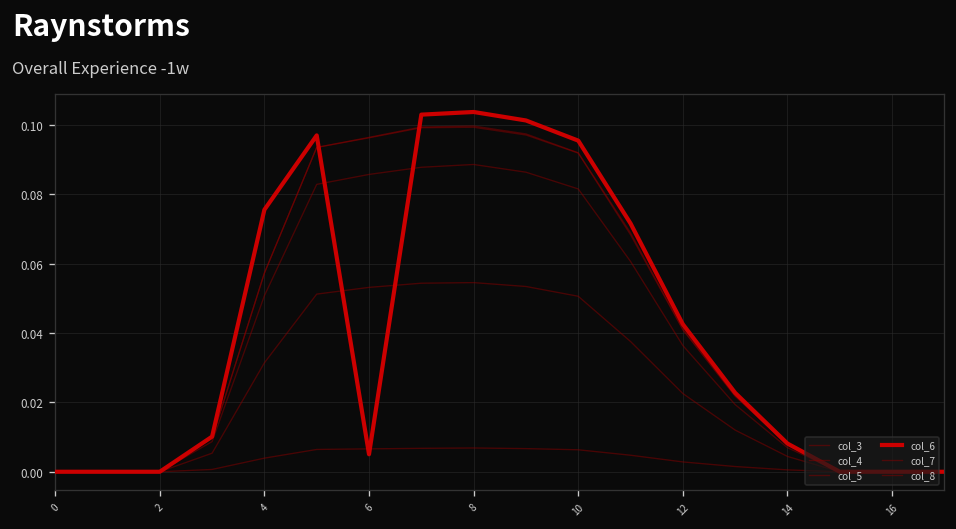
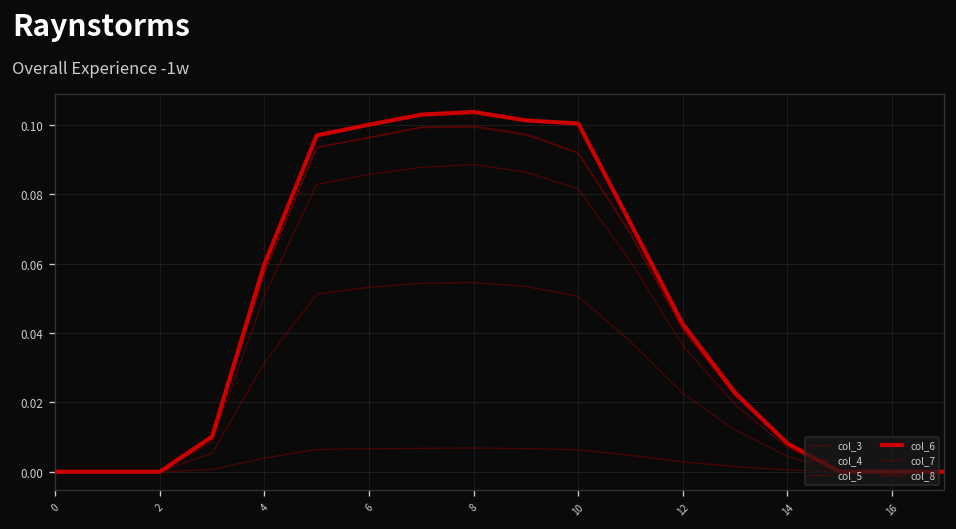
  {
    "col_6": {
-     "4": 0.076,
-     "6": 0.005,
+     "4": 0.060,
+     "6": 0.100,
      "8": 0.104,
-     "10": 0.096,
+     "10": 0.100,
      "12": 0.043
    }
  }
